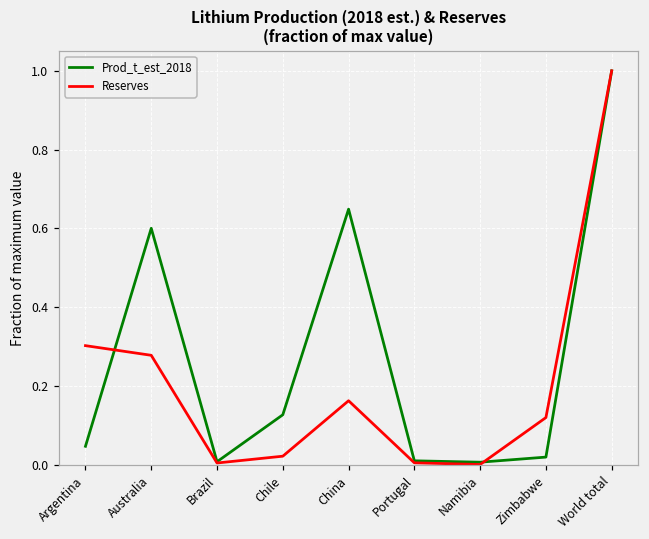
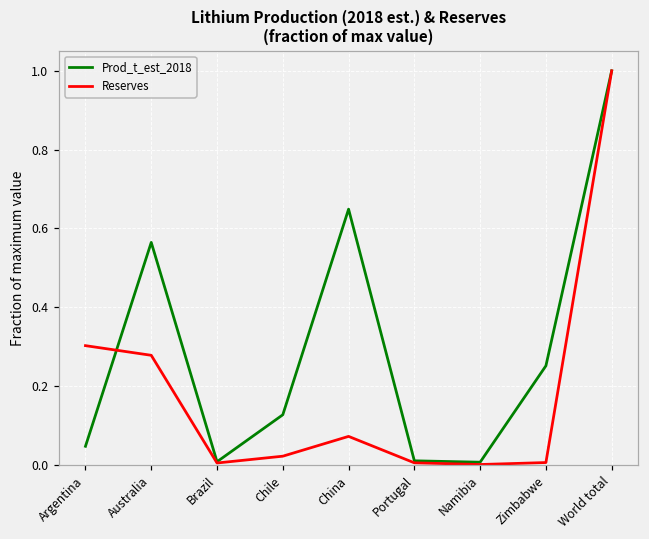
  {
    "Prod_t_est_2018": {
      "Argentina": 0.05,
-     "Australia": 0.60,
+     "Australia": 0.56,
      "Chile": 0.13,
      "China": 0.65,
-     "Zimbabwe": 0.02
+     "Zimbabwe": 0.25
    },
    "Reserves": {
      "Argentina": 0.30,
      "Australia": 0.28,
      "Chile": 0.02,
-     "China": 0.16,
-     "Zimbabwe": 0.12
+     "China": 0.07,
+     "Zimbabwe": 0.01
    }
  }
